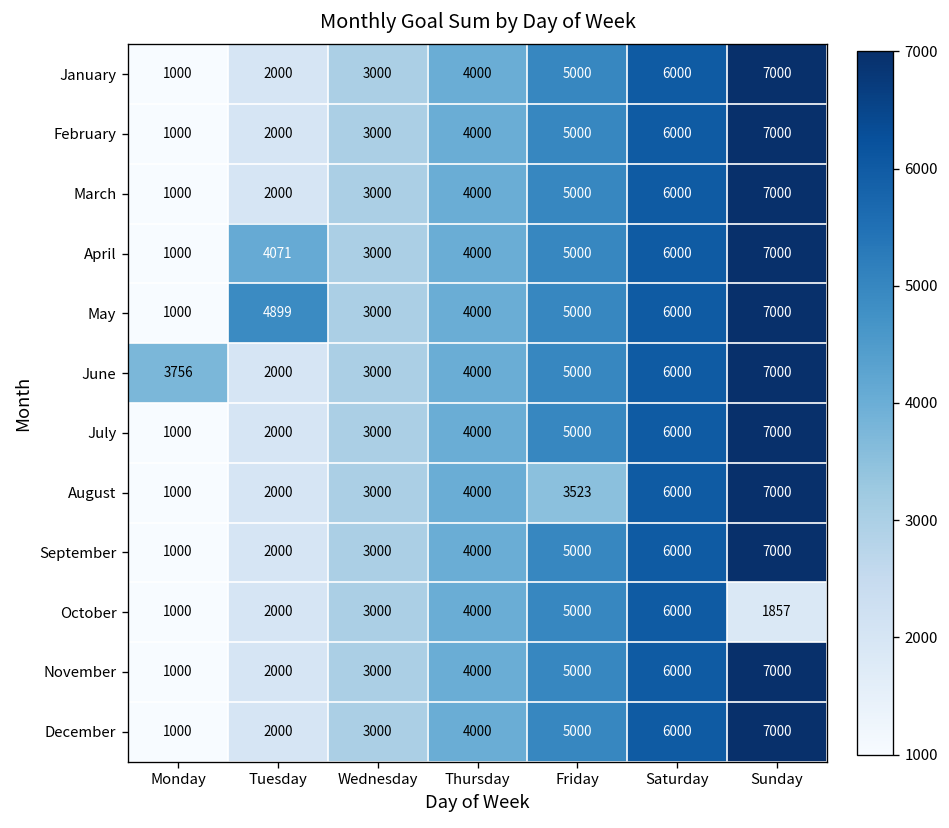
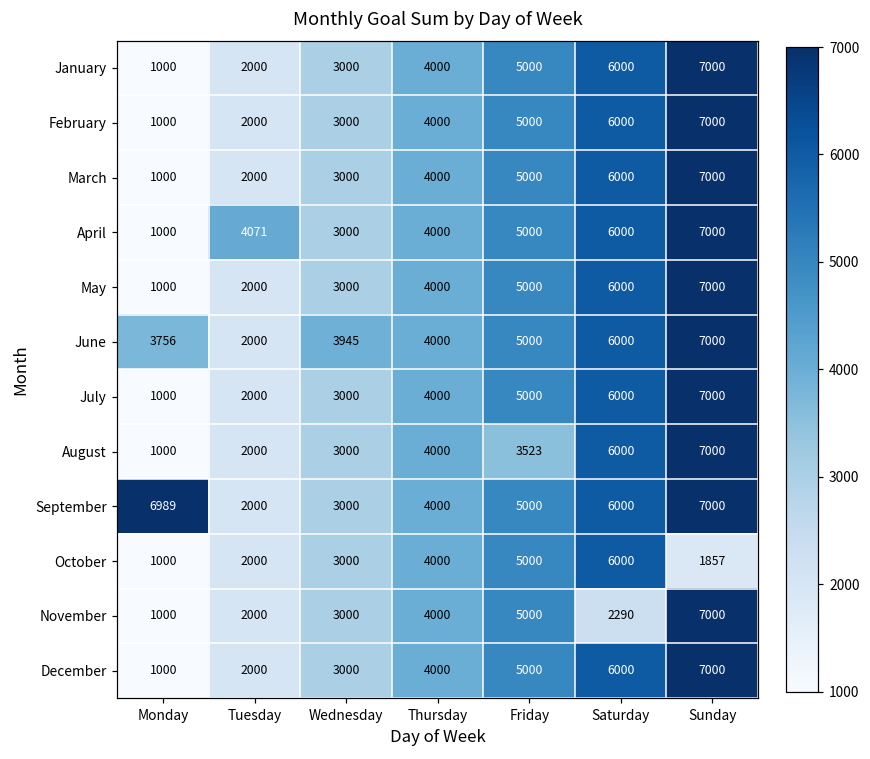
  {
    "January": {
      "Monday": 1000,
      "Tuesday": 2000,
      "Wednesday": 3000,
      "Thursday": 4000,
      "Friday": 5000,
      "Saturday": 6000,
      "Sunday": 7000
    },
    "February": {
      "Monday": 1000,
      "Tuesday": 2000,
      "Wednesday": 3000,
      "Thursday": 4000,
      "Friday": 5000,
      "Saturday": 6000,
      "Sunday": 7000
    },
    "March": {
      "Monday": 1000,
      "Tuesday": 2000,
      "Wednesday": 3000,
      "Thursday": 4000,
      "Friday": 5000,
      "Saturday": 6000,
      "Sunday": 7000
    },
    "April": {
      "Monday": 1000,
      "Tuesday": 4071,
      "Wednesday": 3000,
      "Thursday": 4000,
      "Friday": 5000,
      "Saturday": 6000,
      "Sunday": 7000
    },
    "May": {
      "Monday": 1000,
-     "Tuesday": 4899,
+     "Tuesday": 2000,
      "Wednesday": 3000,
      "Thursday": 4000,
      "Friday": 5000,
      "Saturday": 6000,
      "Sunday": 7000
    },
    "June": {
      "Monday": 3756,
      "Tuesday": 2000,
-     "Wednesday": 3000,
+     "Wednesday": 3945,
      "Thursday": 4000,
      "Friday": 5000,
      "Saturday": 6000,
      "Sunday": 7000
    },
    "July": {
      "Monday": 1000,
      "Tuesday": 2000,
      "Wednesday": 3000,
      "Thursday": 4000,
      "Friday": 5000,
      "Saturday": 6000,
      "Sunday": 7000
    },
    "August": {
      "Monday": 1000,
      "Tuesday": 2000,
      "Wednesday": 3000,
      "Thursday": 4000,
      "Friday": 3523,
      "Saturday": 6000,
      "Sunday": 7000
    },
    "September": {
-     "Monday": 1000,
+     "Monday": 6989,
      "Tuesday": 2000,
      "Wednesday": 3000,
      "Thursday": 4000,
      "Friday": 5000,
      "Saturday": 6000,
      "Sunday": 7000
    },
    "October": {
      "Monday": 1000,
      "Tuesday": 2000,
      "Wednesday": 3000,
      "Thursday": 4000,
      "Friday": 5000,
      "Saturday": 6000,
      "Sunday": 1857
    },
    "November": {
      "Monday": 1000,
      "Tuesday": 2000,
      "Wednesday": 3000,
      "Thursday": 4000,
      "Friday": 5000,
-     "Saturday": 6000,
+     "Saturday": 2290,
      "Sunday": 7000
    },
    "December": {
      "Monday": 1000,
      "Tuesday": 2000,
      "Wednesday": 3000,
      "Thursday": 4000,
      "Friday": 5000,
      "Saturday": 6000,
      "Sunday": 7000
    }
  }
